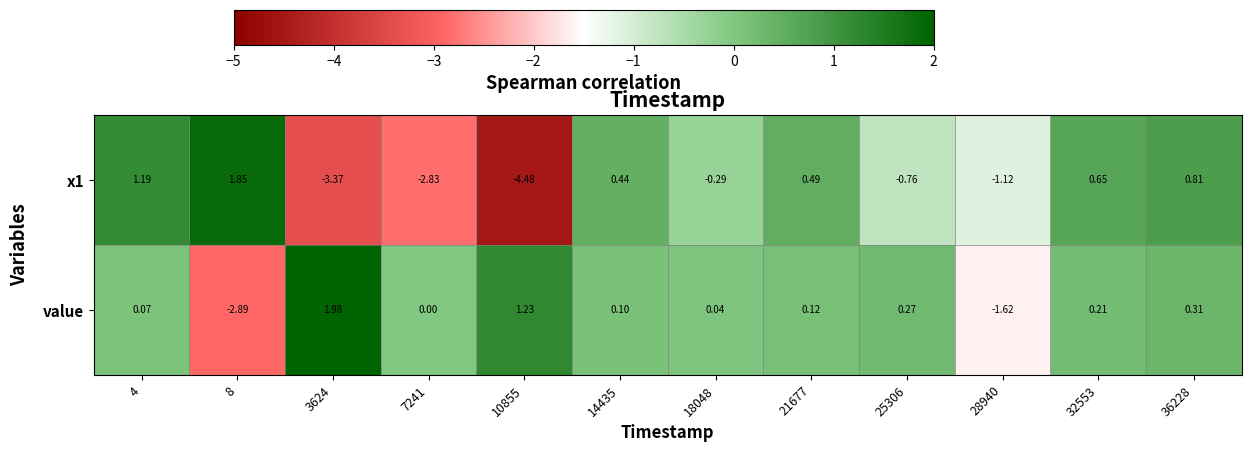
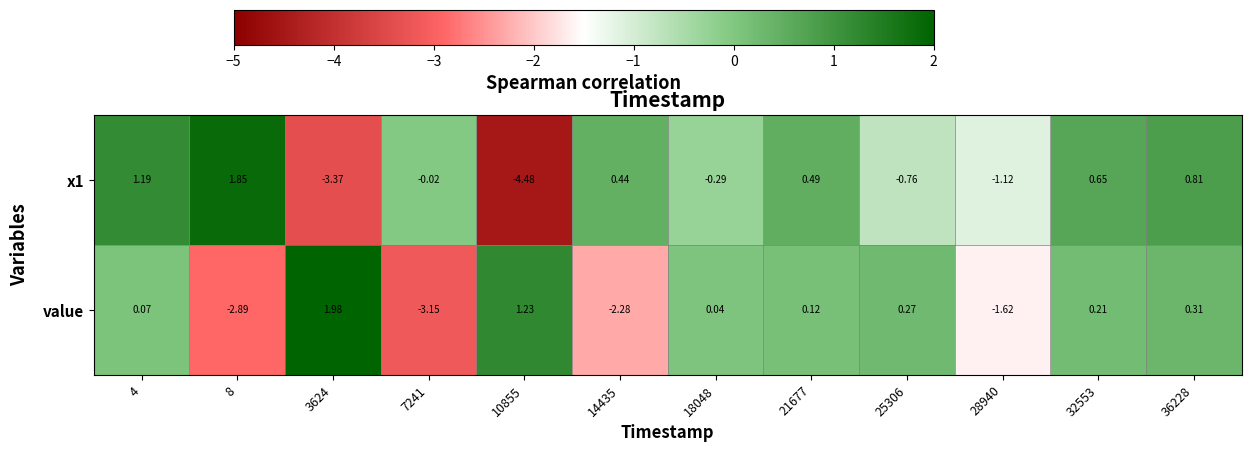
  {
    "x1": {
      "4": 1.19,
      "8": 1.85,
      "3624": -3.37,
-     "7241": -2.83,
+     "7241": -0.02,
      "10855": -4.48,
      "14435": 0.44,
      "18048": -0.29,
      "21677": 0.49,
      "25306": -0.76,
      "28940": -1.12,
      "32553": 0.65,
      "36228": 0.81
    },
    "value": {
      "4": 0.07,
      "8": -2.89,
      "3624": 1.98,
-     "7241": 0.00,
+     "7241": -3.15,
      "10855": 1.23,
-     "14435": 0.10,
+     "14435": -2.28,
      "18048": 0.04,
      "21677": 0.12,
      "25306": 0.27,
      "28940": -1.62,
      "32553": 0.21,
      "36228": 0.31
    }
  }
